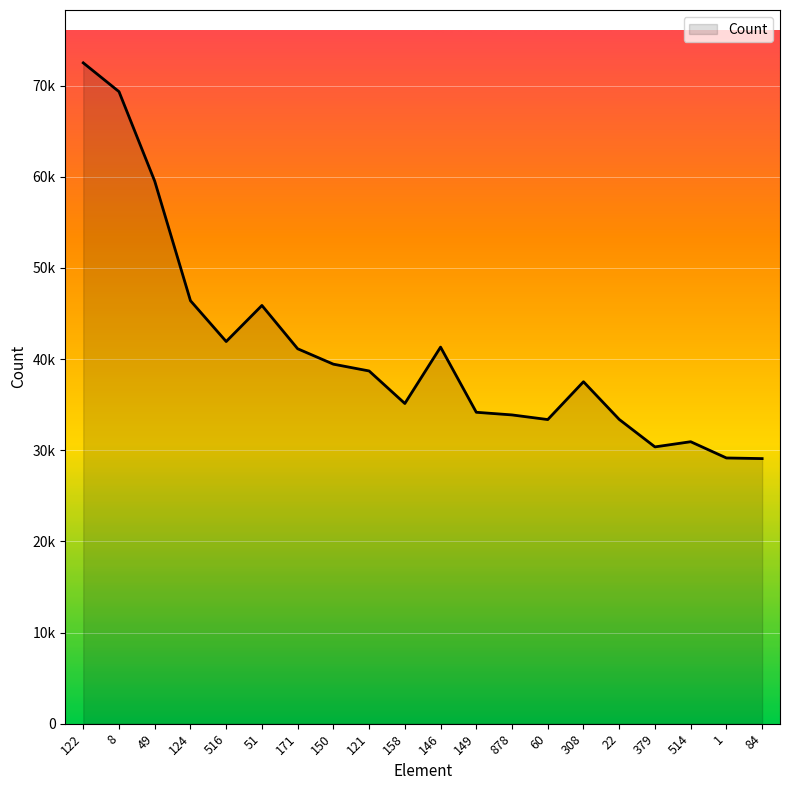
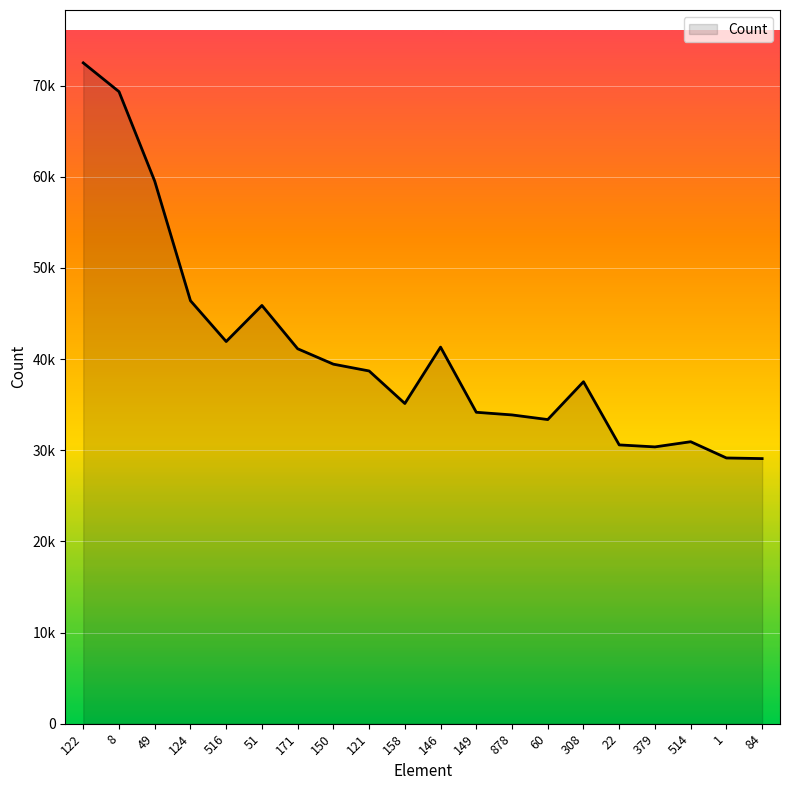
  {
    "122": 73000,
    "8": 69000,
    "49": 60000,
    "124": 46000,
    "516": 42000,
    "51": 46000,
    "171": 41000,
    "150": 39000,
    "121": 39000,
    "158": 35000,
    "146": 41000,
    "149": 34000,
    "878": 34000,
    "60": 33000,
    "308": 38000,
-   "22": 33000,
+   "22": 31000,
    "379": 30000,
    "514": 31000,
    "1": 29000,
    "84": 29000
  }
